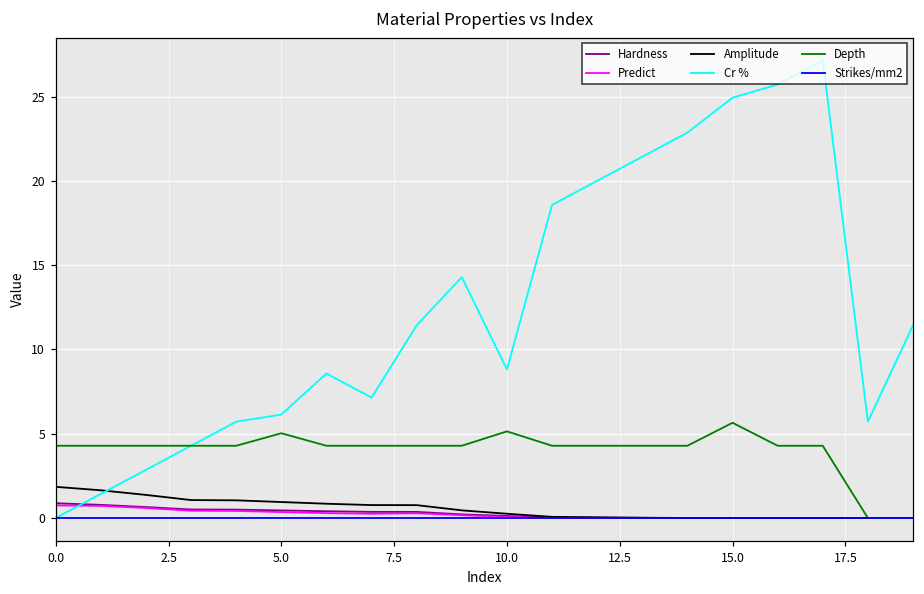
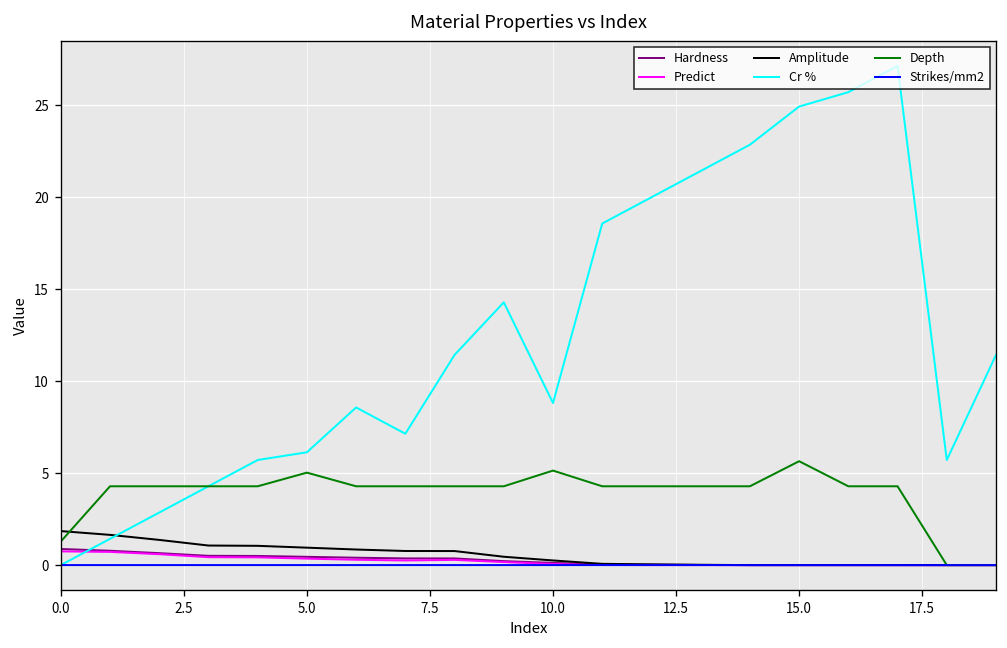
  {
    "Amplitude": {
      "0.0": 1.8,
      "5.0": 0.9
    },
    "Cr %": {
      "5.0": 6.1,
      "10.0": 8.8,
      "15.0": 24.9
    },
    "Depth": {
-     "0.0": 4.3,
+     "0.0": 1.3,
      "5.0": 5.0,
      "10.0": 5.1,
      "15.0": 5.6
    },
    "Strikes/mm2": {
      "5.0": 0.0
    }
  }
